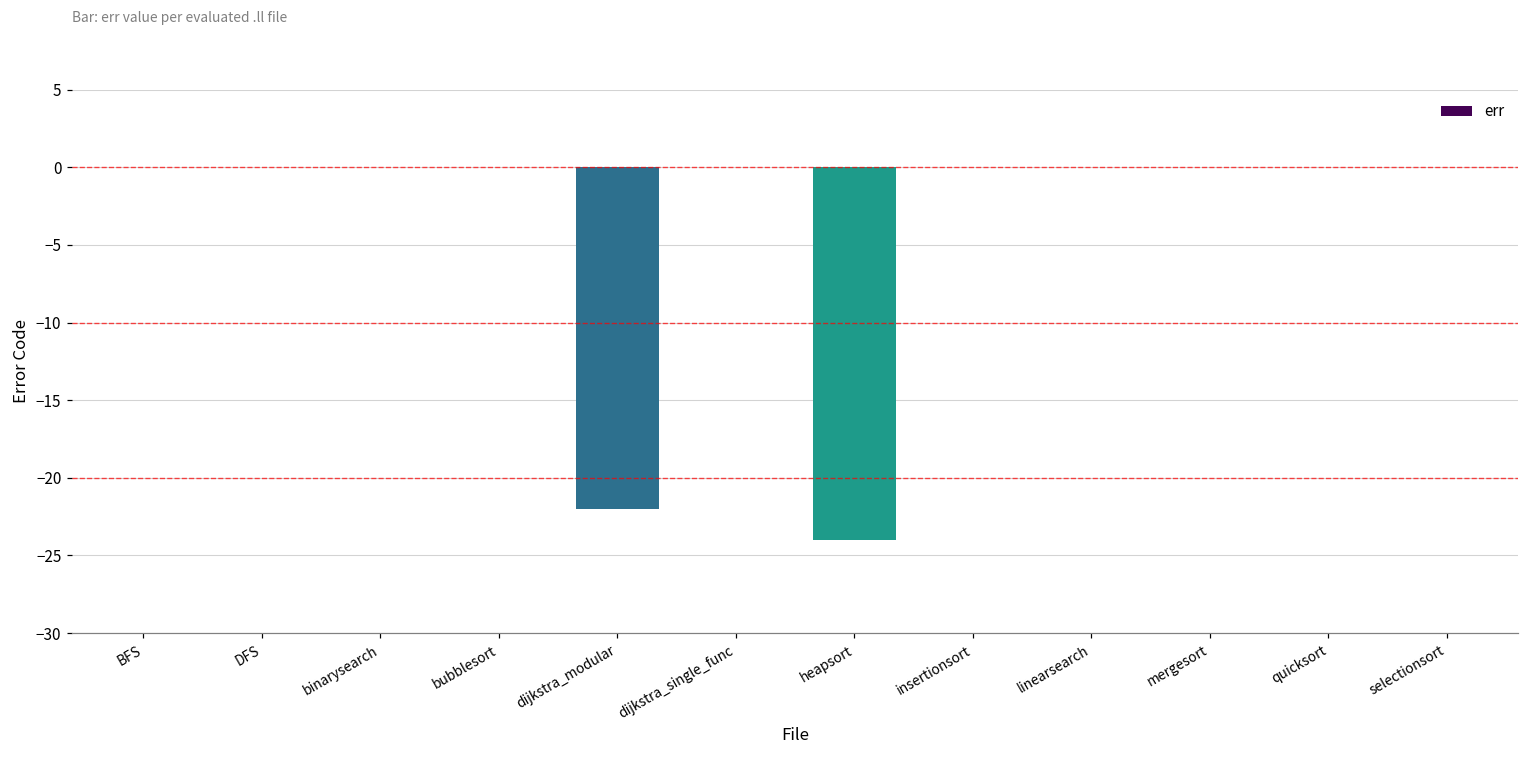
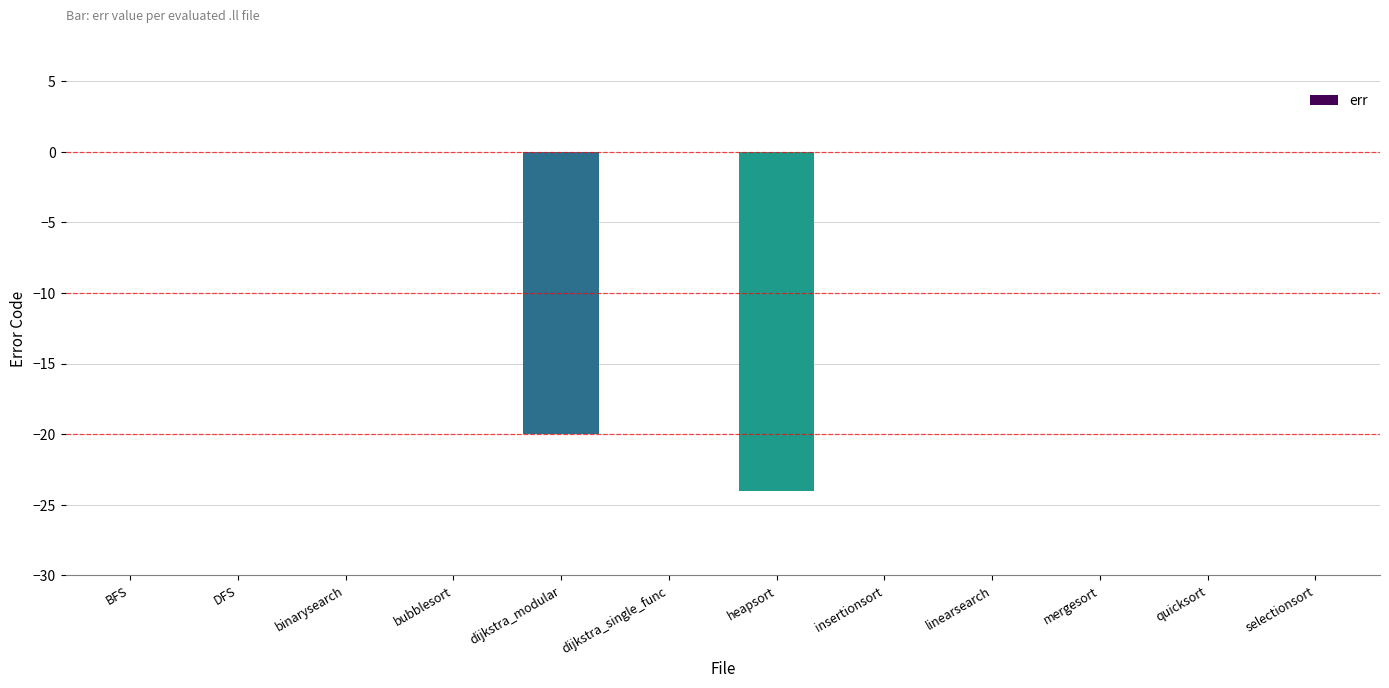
  {
    "BFS": 0,
    "DFS": 0,
    "binarysearch": 0,
    "bubblesort": 0,
-   "dijkstra_modular": -22,
+   "dijkstra_modular": -20,
    "dijkstra_single_func": 0,
    "heapsort": -24,
    "insertionsort": 0,
    "linearsearch": 0,
    "mergesort": 0,
    "quicksort": 0,
    "selectionsort": 0
  }
